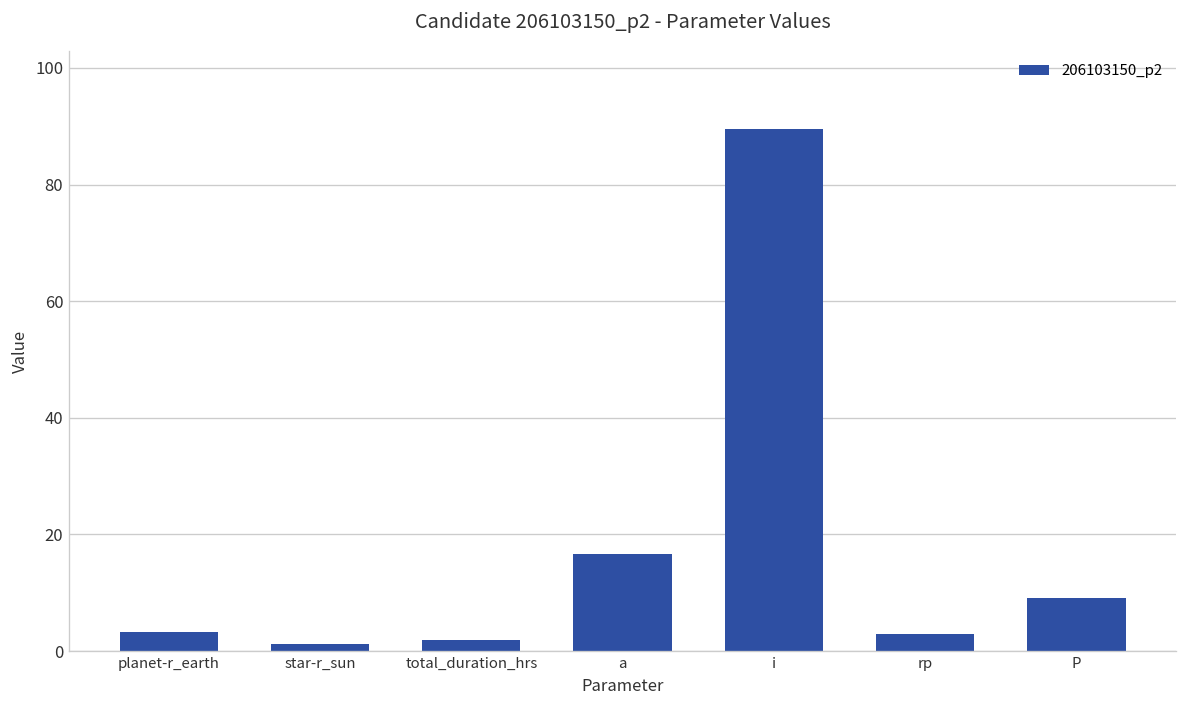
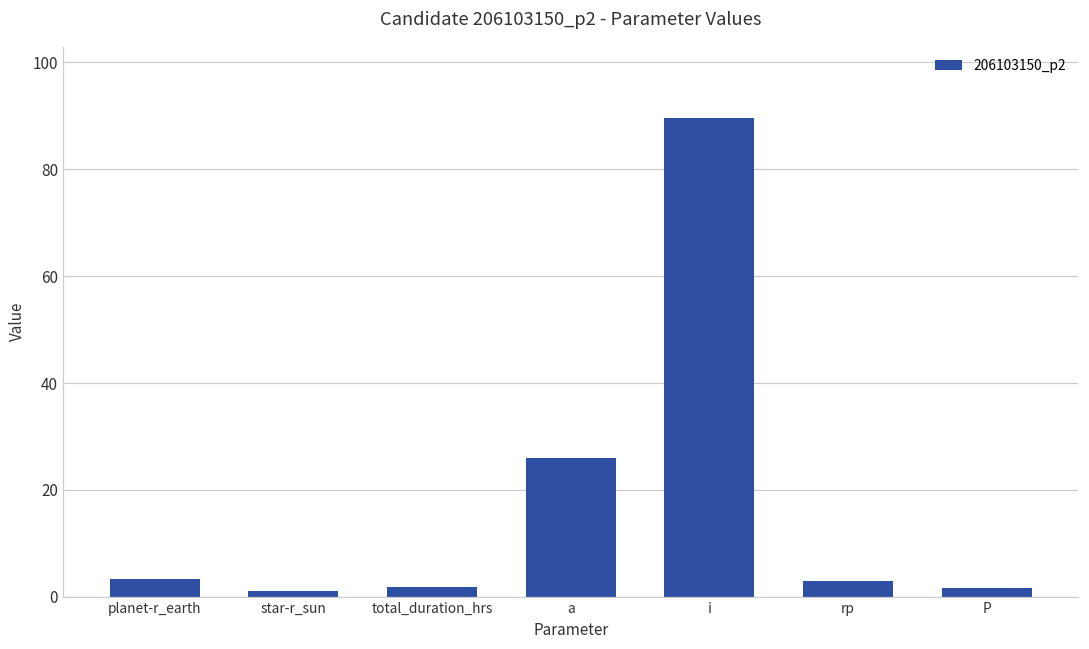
  {
    "planet-r_earth": 3,
    "star-r_sun": 1,
    "total_duration_hrs": 2,
-   "a": 17,
+   "a": 26,
    "i": 89,
    "rp": 3,
-   "P": 9
+   "P": 2
  }
